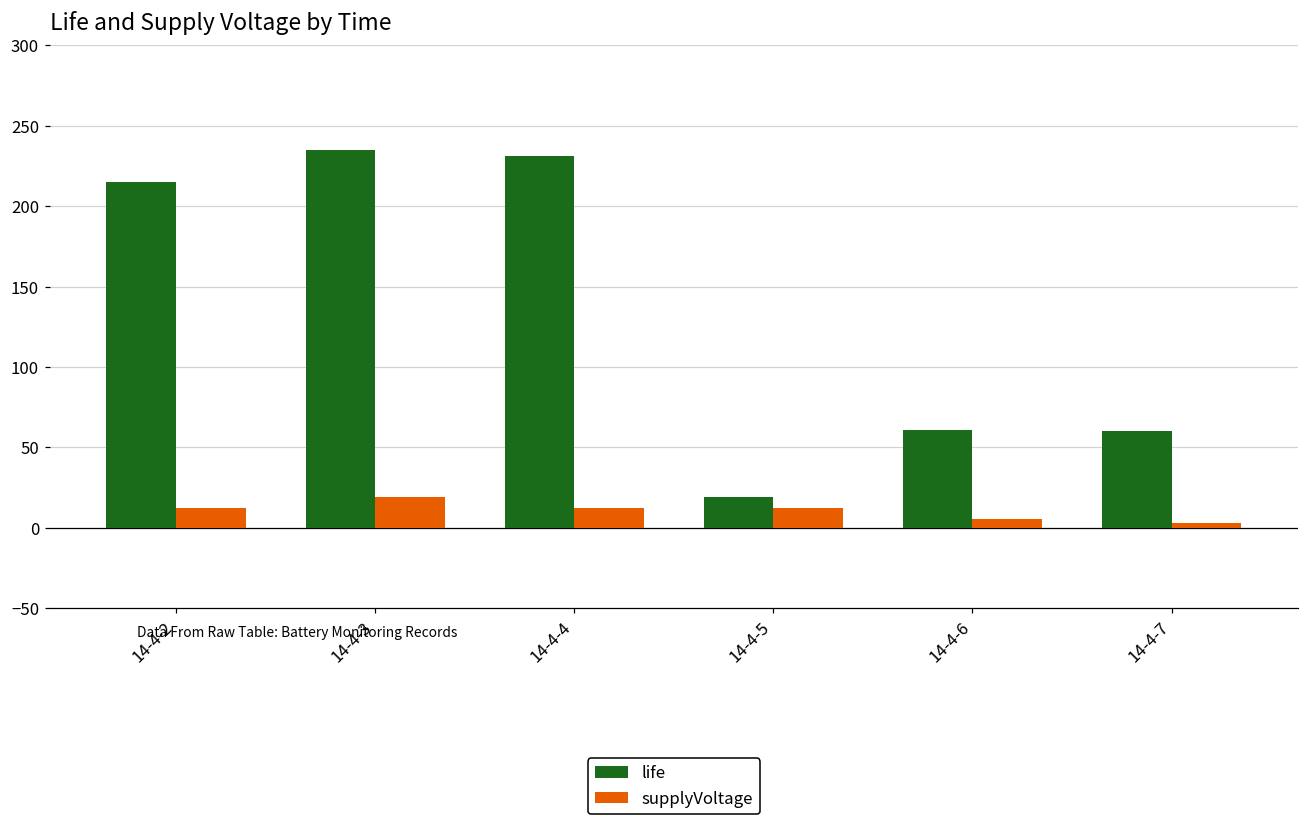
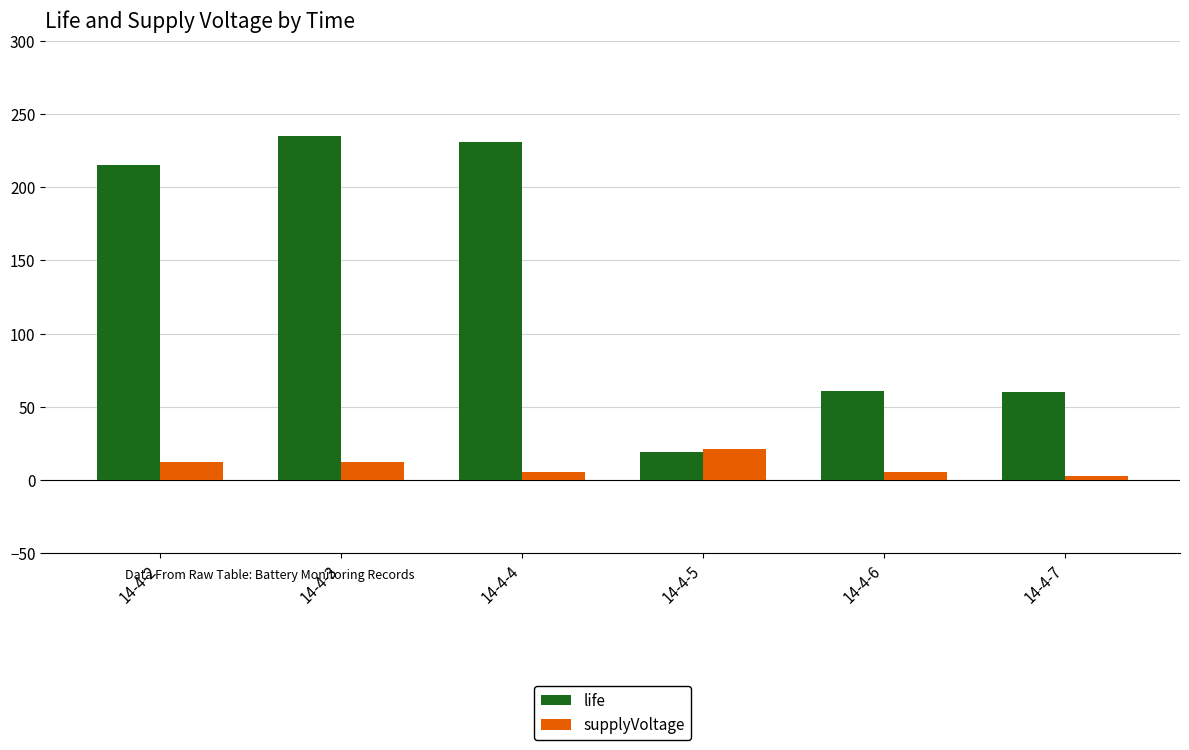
  {
    "life": {
      "14-4-2": 215,
      "14-4-3": 235,
      "14-4-4": 231,
      "14-4-5": 19,
      "14-4-6": 61,
      "14-4-7": 60
    },
    "supplyVoltage": {
      "14-4-2": 12,
-     "14-4-3": 19,
-     "14-4-4": 12,
-     "14-4-5": 12,
+     "14-4-3": 12,
+     "14-4-4": 5,
+     "14-4-5": 21,
      "14-4-6": 6,
      "14-4-7": 3
    }
  }
